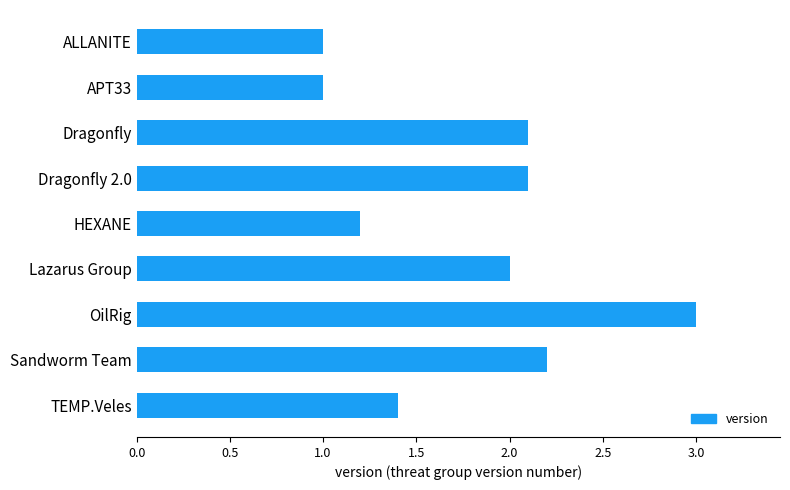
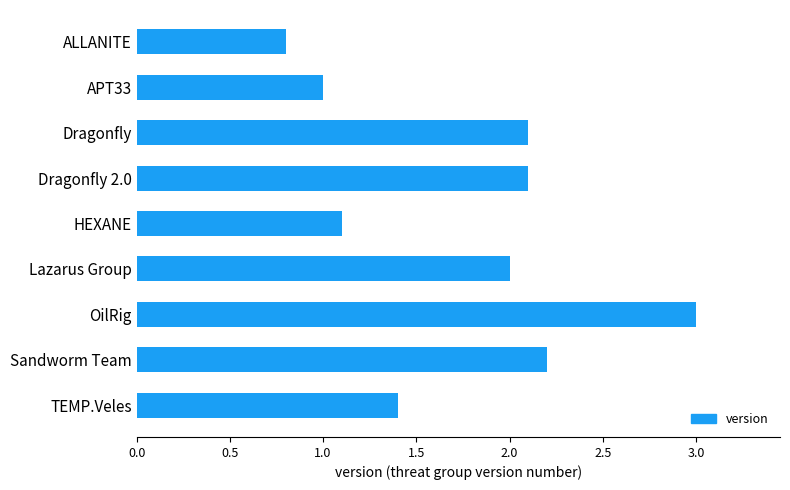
  {
-   "ALLANITE": 1.0,
+   "ALLANITE": 0.8,
    "APT33": 1.0,
    "Dragonfly": 2.1,
    "Dragonfly 2.0": 2.1,
-   "HEXANE": 1.2,
+   "HEXANE": 1.1,
    "Lazarus Group": 2.0,
    "OilRig": 3.0,
    "Sandworm Team": 2.2,
    "TEMP.Veles": 1.4
  }
